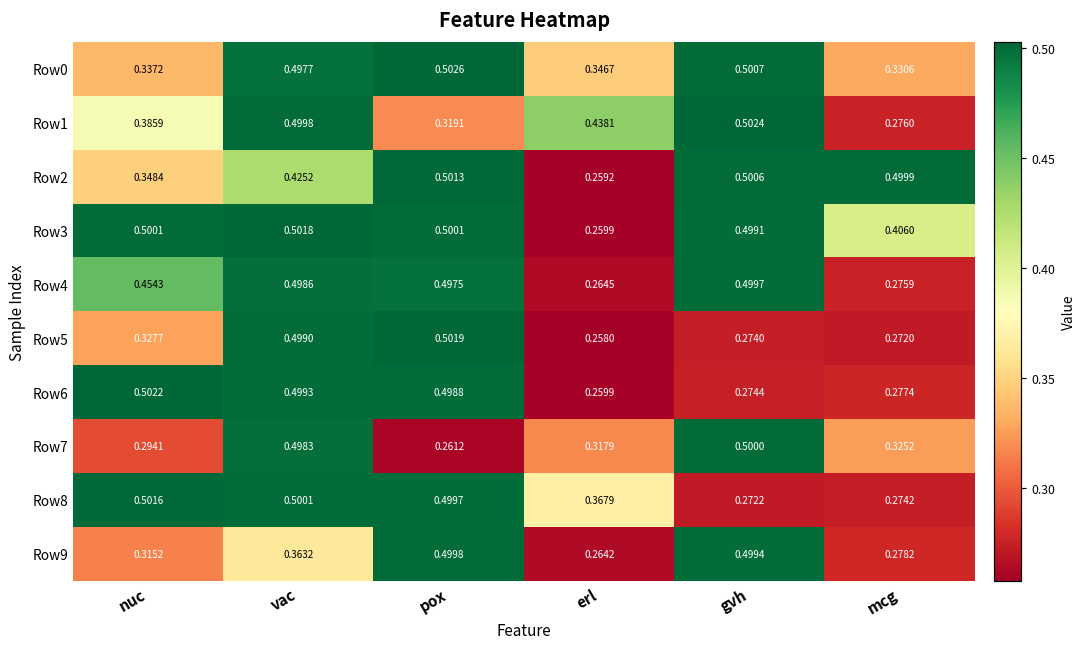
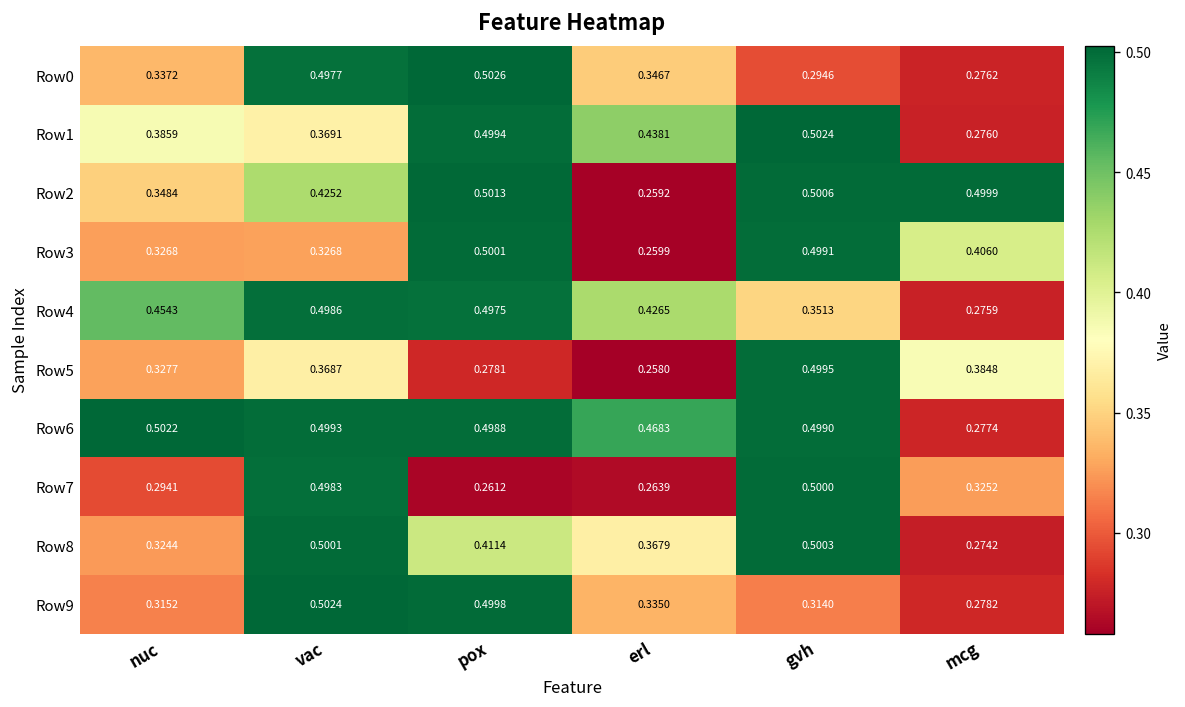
  {
    "Row0": {
      "nuc": 0.3372,
      "vac": 0.4977,
      "pox": 0.5026,
      "erl": 0.3467,
-     "gvh": 0.5007,
-     "mcg": 0.3306
+     "gvh": 0.2946,
+     "mcg": 0.2762
    },
    "Row1": {
      "nuc": 0.3859,
-     "vac": 0.4998,
-     "pox": 0.3191,
+     "vac": 0.3691,
+     "pox": 0.4994,
      "erl": 0.4381,
      "gvh": 0.5024,
      "mcg": 0.2760
    },
    "Row2": {
      "nuc": 0.3484,
      "vac": 0.4252,
      "pox": 0.5013,
      "erl": 0.2592,
      "gvh": 0.5006,
      "mcg": 0.4999
    },
    "Row3": {
-     "nuc": 0.5001,
-     "vac": 0.5018,
+     "nuc": 0.3268,
+     "vac": 0.3268,
      "pox": 0.5001,
      "erl": 0.2599,
      "gvh": 0.4991,
      "mcg": 0.4060
    },
    "Row4": {
      "nuc": 0.4543,
      "vac": 0.4986,
      "pox": 0.4975,
-     "erl": 0.2645,
-     "gvh": 0.4997,
+     "erl": 0.4265,
+     "gvh": 0.3513,
      "mcg": 0.2759
    },
    "Row5": {
      "nuc": 0.3277,
-     "vac": 0.4990,
-     "pox": 0.5019,
+     "vac": 0.3687,
+     "pox": 0.2781,
      "erl": 0.2580,
-     "gvh": 0.2740,
-     "mcg": 0.2720
+     "gvh": 0.4995,
+     "mcg": 0.3848
    },
    "Row6": {
      "nuc": 0.5022,
      "vac": 0.4993,
      "pox": 0.4988,
-     "erl": 0.2599,
-     "gvh": 0.2744,
+     "erl": 0.4683,
+     "gvh": 0.4990,
      "mcg": 0.2774
    },
    "Row7": {
      "nuc": 0.2941,
      "vac": 0.4983,
      "pox": 0.2612,
-     "erl": 0.3179,
+     "erl": 0.2639,
      "gvh": 0.5000,
      "mcg": 0.3252
    },
    "Row8": {
-     "nuc": 0.5016,
+     "nuc": 0.3244,
      "vac": 0.5001,
-     "pox": 0.4997,
+     "pox": 0.4114,
      "erl": 0.3679,
-     "gvh": 0.2722,
+     "gvh": 0.5003,
      "mcg": 0.2742
    },
    "Row9": {
      "nuc": 0.3152,
-     "vac": 0.3632,
+     "vac": 0.5024,
      "pox": 0.4998,
-     "erl": 0.2642,
-     "gvh": 0.4994,
+     "erl": 0.3350,
+     "gvh": 0.3140,
      "mcg": 0.2782
    }
  }
